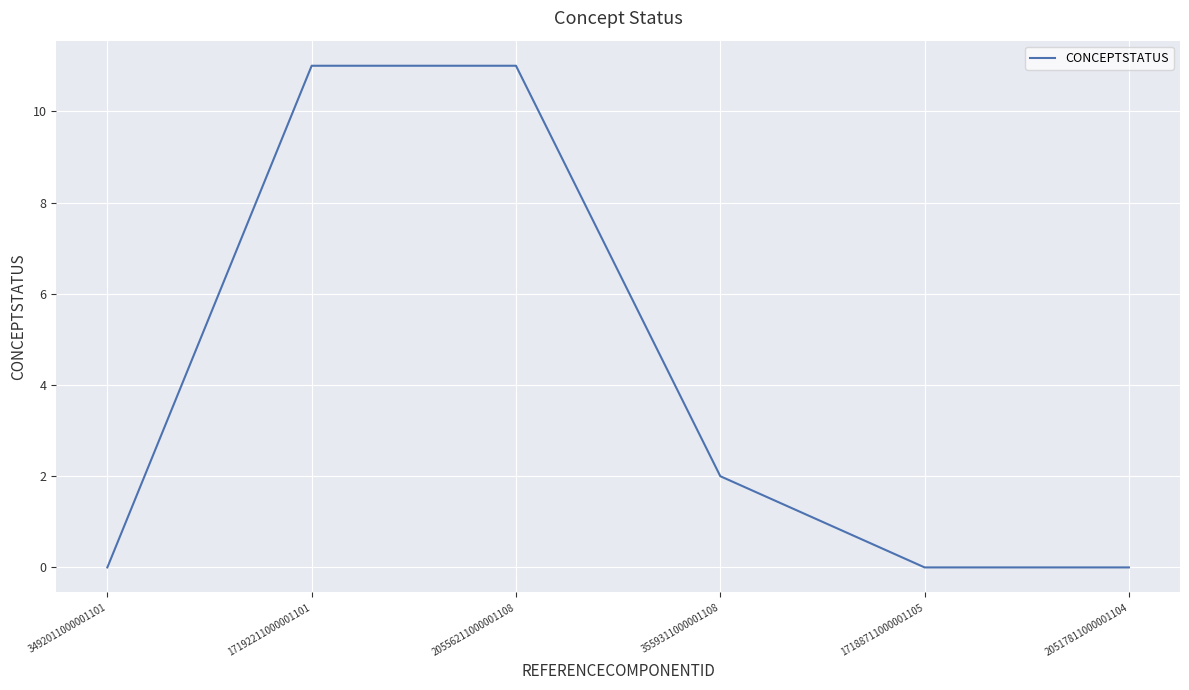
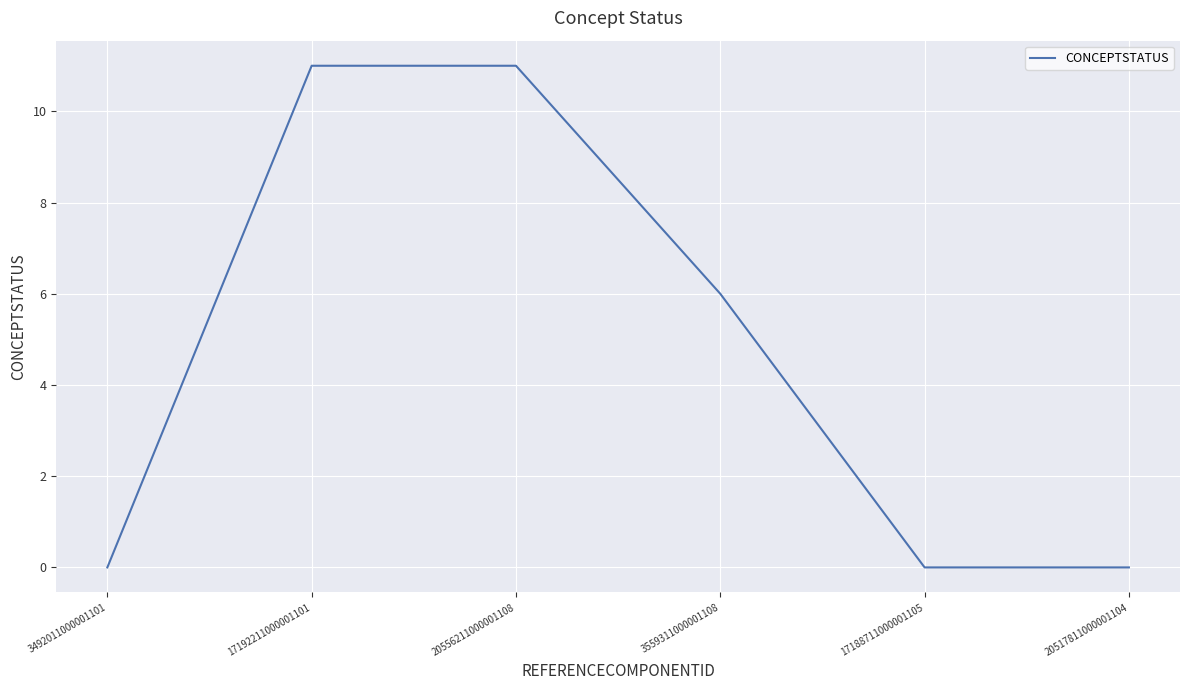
  {
    "3492011000001101": 0,
    "17192211000001101": 11,
    "20556211000001108": 11,
-   "3559311000001108": 2,
+   "3559311000001108": 6,
    "17188711000001105": 0,
    "20517811000001104": 0
  }
